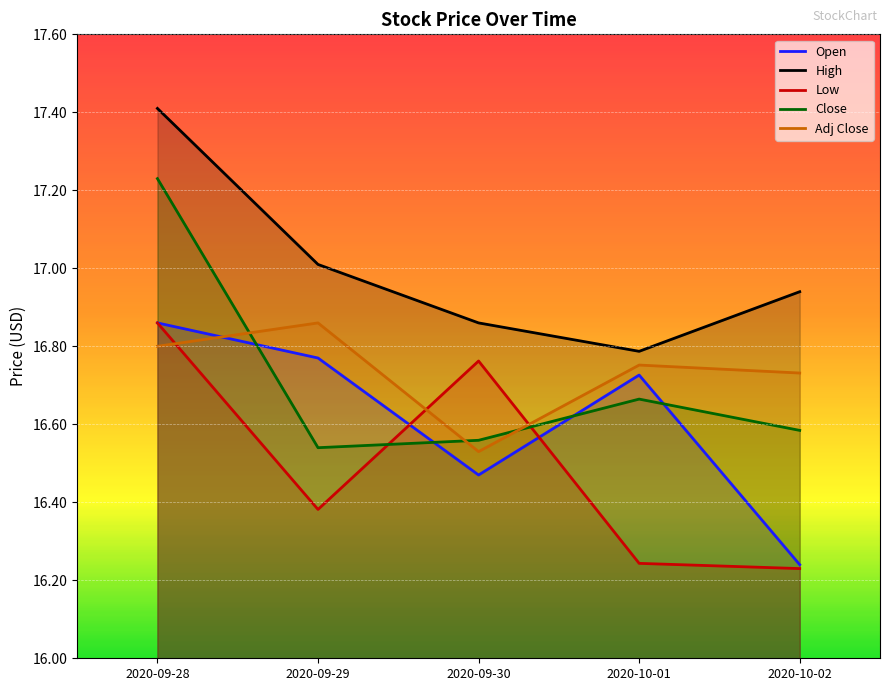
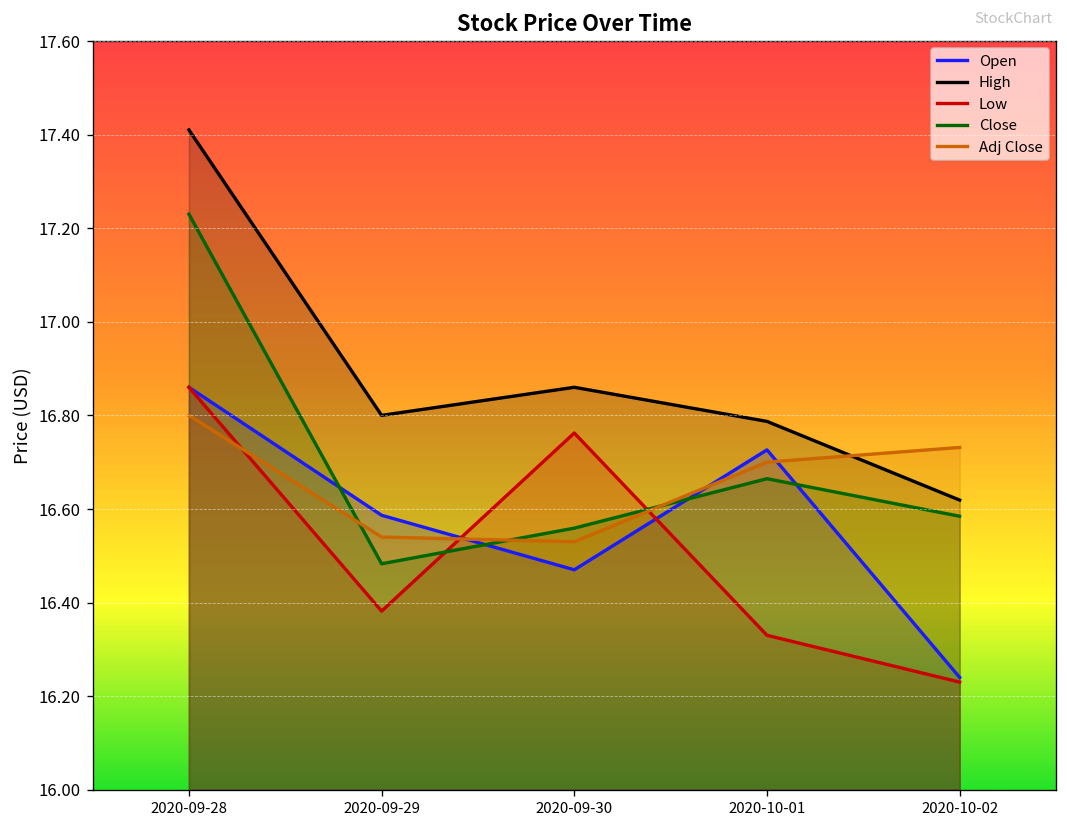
  {
    "Open": {
-     "2020-09-29": 16.77,
+     "2020-09-29": 16.59,
      "2020-09-30": 16.47,
      "2020-10-01": 16.73,
      "2020-10-02": 16.24
    },
    "High": {
      "2020-09-28": 17.41,
-     "2020-09-29": 17.01,
+     "2020-09-29": 16.80,
      "2020-09-30": 16.86,
      "2020-10-01": 16.79,
-     "2020-10-02": 16.94
+     "2020-10-02": 16.62
    },
    "Low": {
      "2020-09-29": 16.38,
      "2020-09-30": 16.76,
-     "2020-10-01": 16.24,
+     "2020-10-01": 16.33,
      "2020-10-02": 16.23
    },
    "Close": {
      "2020-09-28": 17.23,
-     "2020-09-29": 16.54,
+     "2020-09-29": 16.48,
      "2020-09-30": 16.56,
      "2020-10-01": 16.66,
      "2020-10-02": 16.58
    },
    "Adj Close": {
      "2020-09-28": 16.80,
-     "2020-09-29": 16.86,
+     "2020-09-29": 16.54,
      "2020-09-30": 16.53,
-     "2020-10-01": 16.75,
+     "2020-10-01": 16.70,
      "2020-10-02": 16.73
    }
  }
